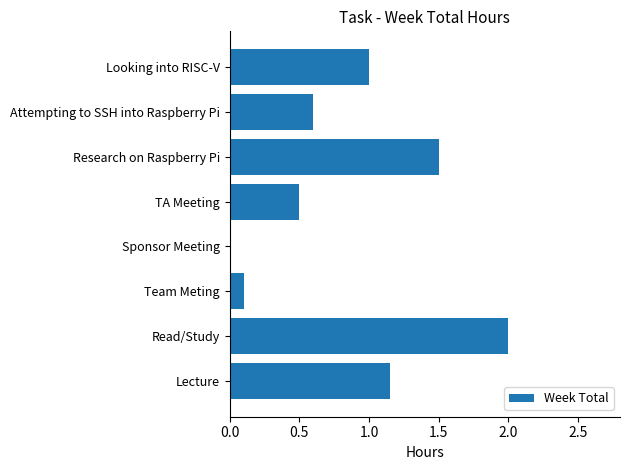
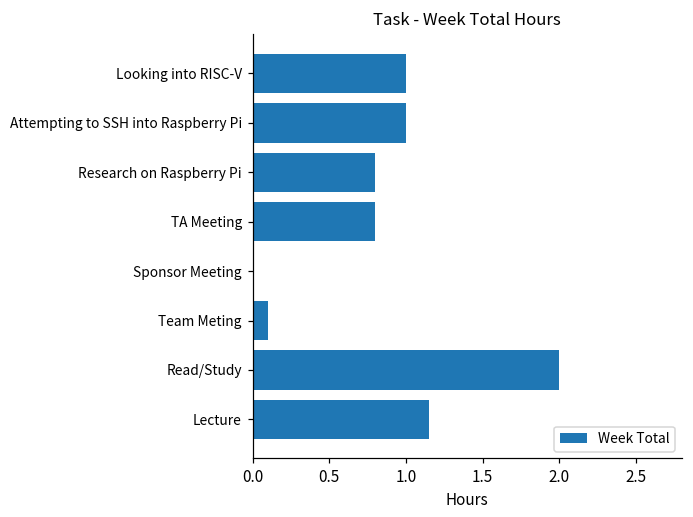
  {
    "Looking into RISC-V": 1.0,
-   "Attempting to SSH into Raspberry Pi": 0.6,
-   "Research on Raspberry Pi": 1.5,
-   "TA Meeting": 0.5,
+   "Attempting to SSH into Raspberry Pi": 1.0,
+   "Research on Raspberry Pi": 0.8,
+   "TA Meeting": 0.8,
    "Sponsor Meeting": 0.0,
    "Team Meting": 0.1,
    "Read/Study": 2.0,
    "Lecture": 1.15
  }
